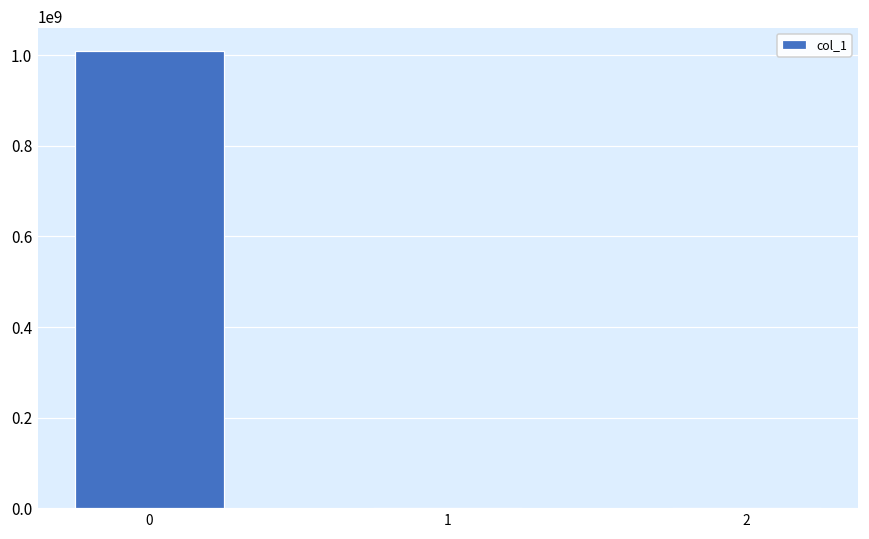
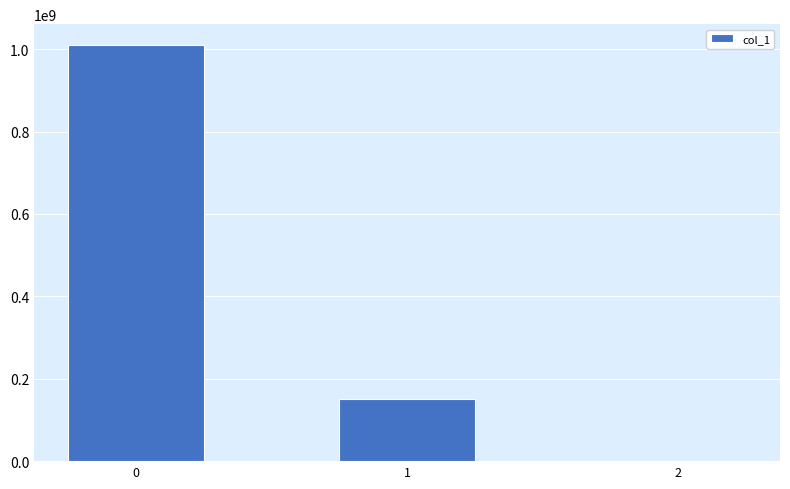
  {
    "0": 1010000000,
-   "1": 0
+   "1": 150000000
  }
